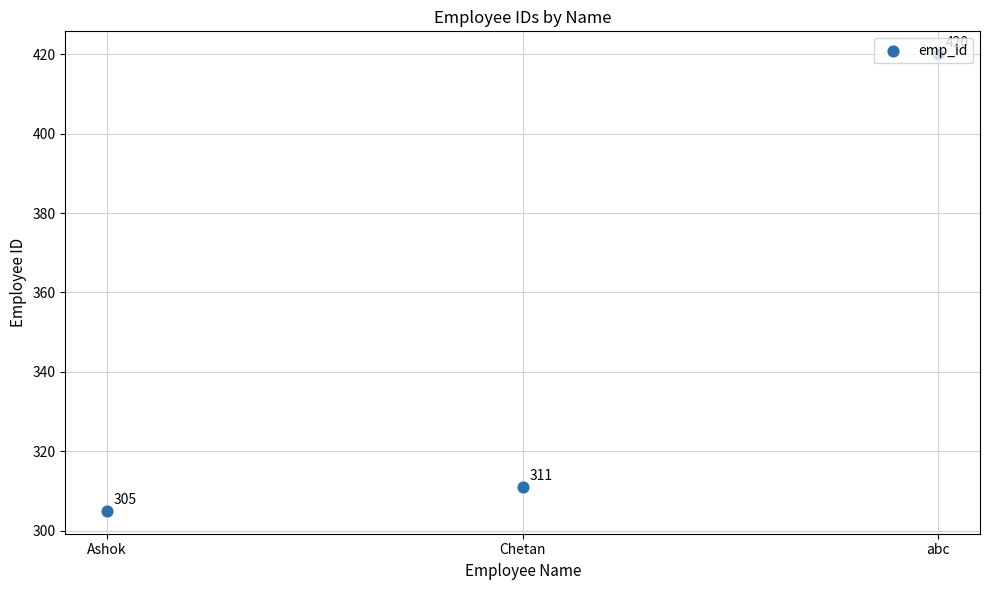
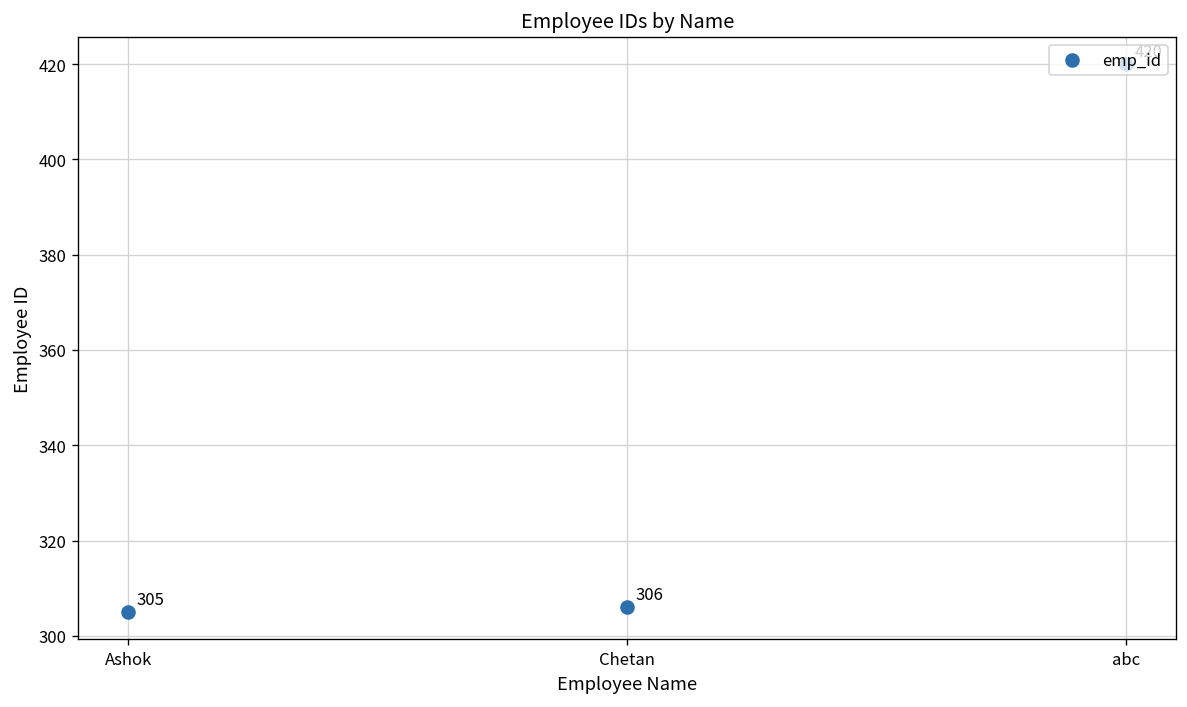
  {
-   "Chetan": 311
+   "Chetan": 306
  }
